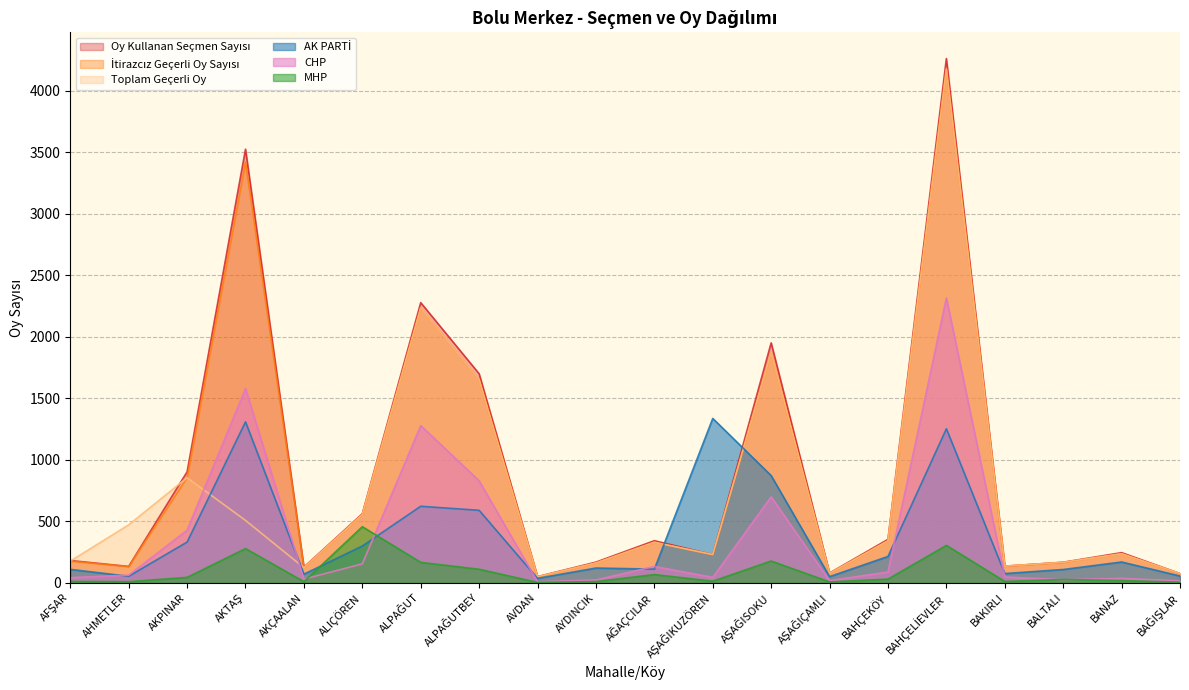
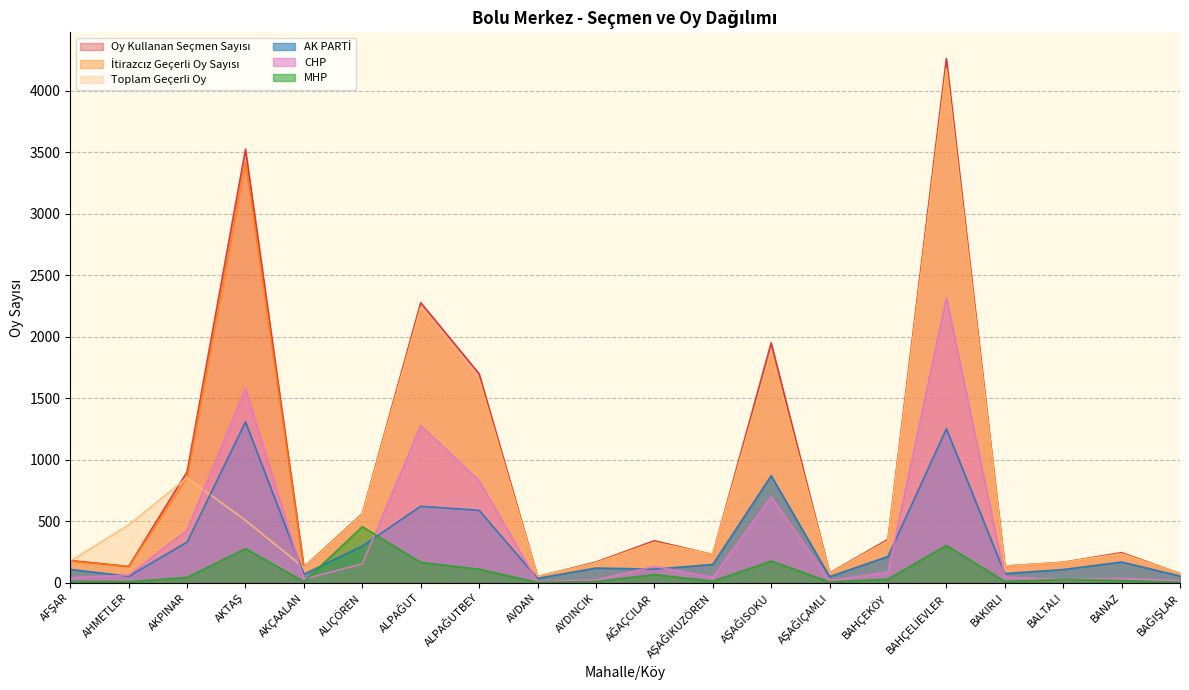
  {
    "Toplam Geçerli Oy": {
      "AHMETLER": 470,
      "AKTAŞ": 510
    },
    "AK PARTİ": {
      "AFŞAR": 110,
      "AKPINAR": 330,
      "AKTAŞ": 1310,
      "AKÇAALAN": 70,
      "ALIÇÖREN": 300,
      "ALPAĞUT": 620,
      "ALPAĞUTBEY": 590,
      "AYDINCIK": 120,
      "AĞAÇCILAR": 110,
-     "AŞAĞIKUZÖREN": 1340,
+     "AŞAĞIKUZÖREN": 150,
      "AŞAĞISOKU": 870,
      "AŞAĞIÇAMLI": 50,
      "BAHÇEKÖY": 210,
      "BAHÇELİEVLER": 1250,
      "BAKIRLI": 70,
      "BALTALI": 110,
      "BANAZ": 170
    },
    "CHP": {
      "AFŞAR": 40,
      "AKPINAR": 430,
      "AKTAŞ": 1580,
      "AKÇAALAN": 30,
      "ALIÇÖREN": 150,
      "ALPAĞUT": 1280,
      "ALPAĞUTBEY": 830,
      "AĞAÇCILAR": 130,
      "AŞAĞIKUZÖREN": 40,
      "AŞAĞISOKU": 700,
      "BAHÇEKÖY": 90,
      "BAHÇELİEVLER": 2310,
      "BAKIRLI": 50
    },
    "MHP": {
      "AFŞAR": 10,
      "AHMETLER": 10,
      "AKPINAR": 40,
      "AKTAŞ": 280,
      "AKÇAALAN": 10,
      "ALIÇÖREN": 460,
      "ALPAĞUT": 170,
      "ALPAĞUTBEY": 110,
      "AĞAÇCILAR": 70,
      "AŞAĞIKUZÖREN": 10,
      "AŞAĞISOKU": 180,
      "BAHÇEKÖY": 30,
      "BAHÇELİEVLER": 300,
      "BAKIRLI": 10
    }
  }
